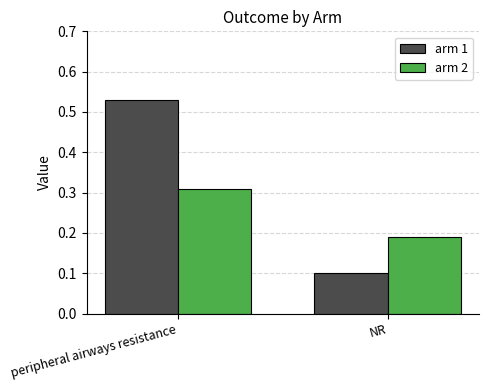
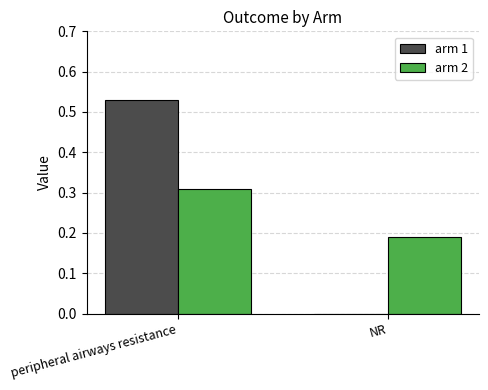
  {
    "arm 1": {
      "peripheral airways resistance": 0.53,
-     "NR": 0.1
+     "NR": 0.0
    },
    "arm 2": {
      "peripheral airways resistance": 0.31,
      "NR": 0.19
    }
  }
